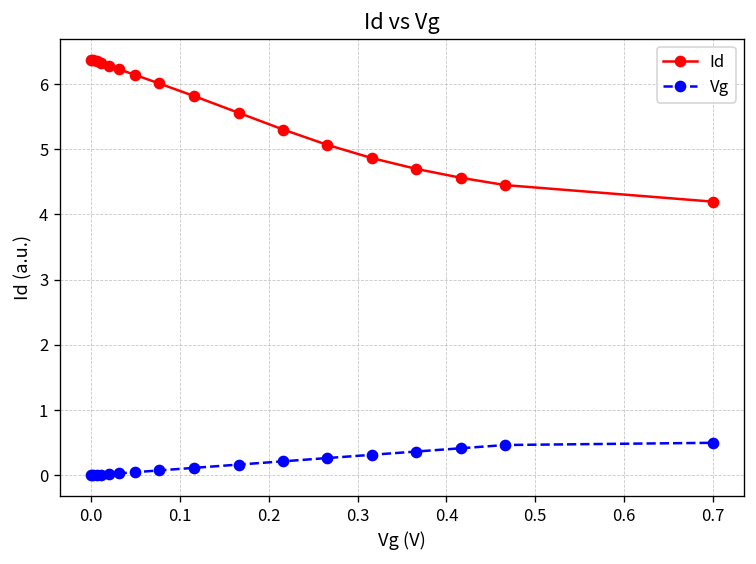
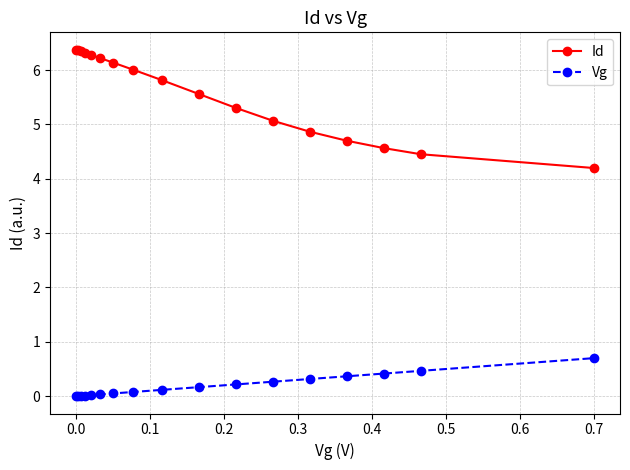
  {
    "Id": {
      "0.0": 6.4,
      "0.7": 4.2
    },
    "Vg": {
      "0.0": 0.0,
-     "0.7": 0.5
+     "0.7": 0.7
    }
  }
